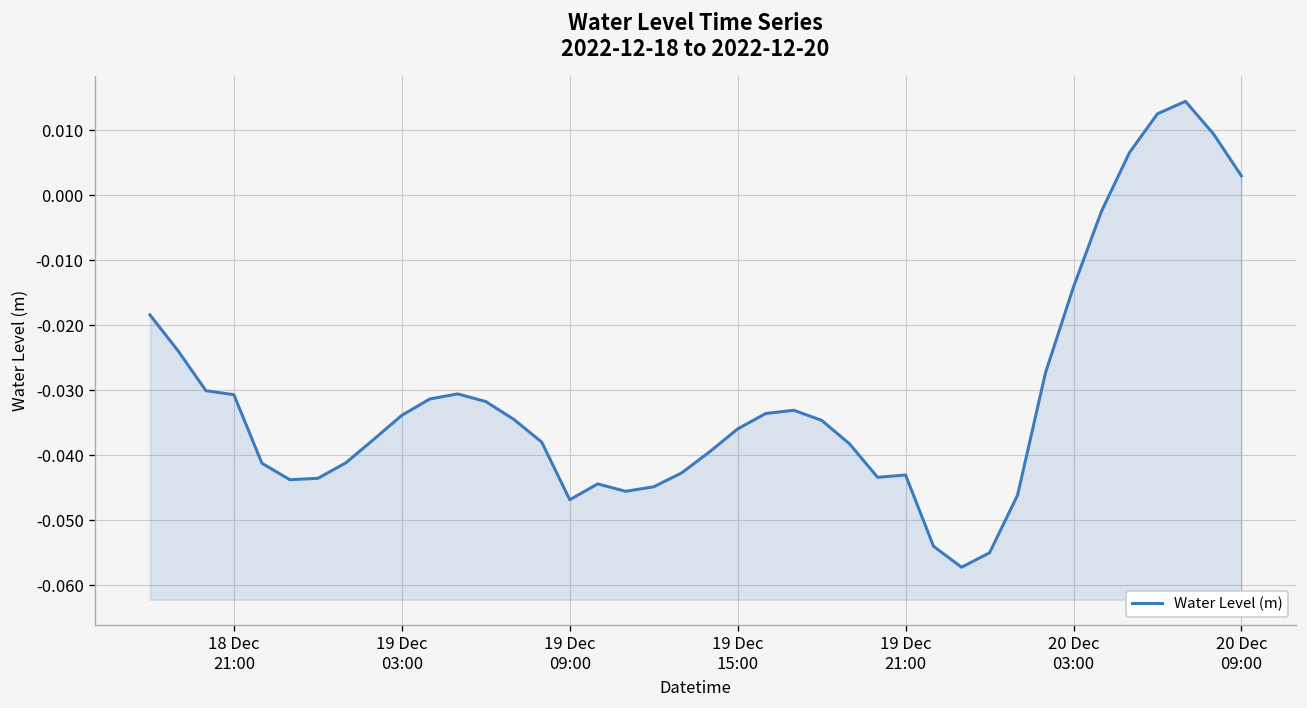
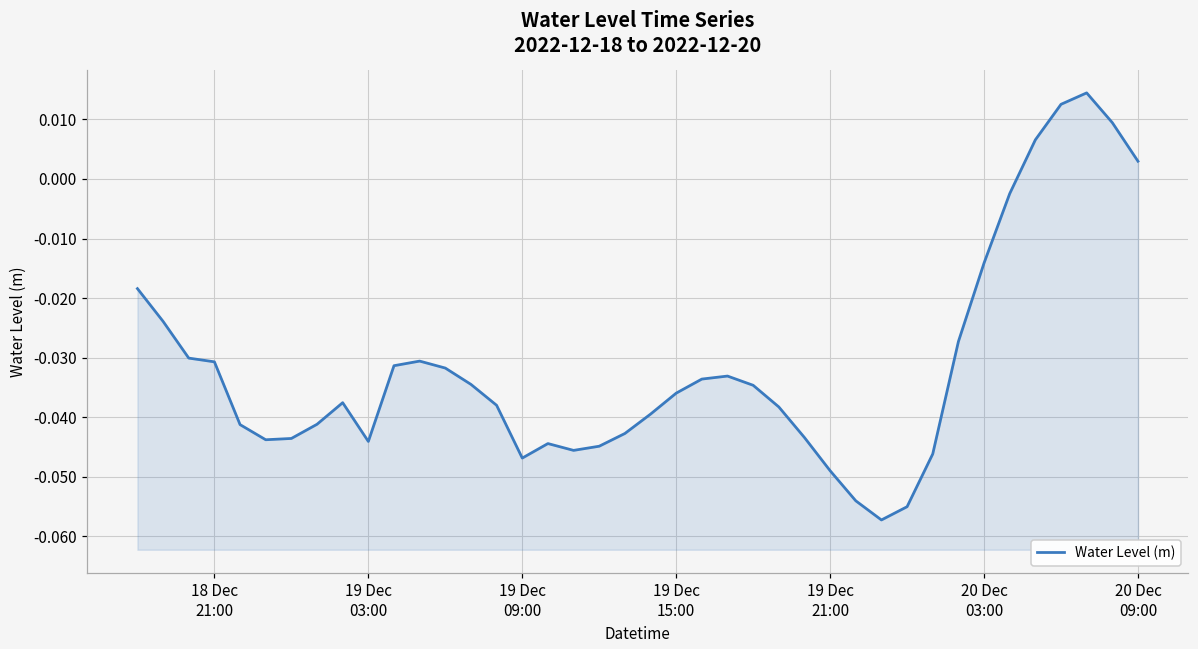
  {
    "18 Dec 21:00": -0.031,
-   "19 Dec 03:00": -0.034,
+   "19 Dec 03:00": -0.044,
    "19 Dec 09:00": -0.047,
    "19 Dec 15:00": -0.036,
-   "19 Dec 21:00": -0.043,
+   "19 Dec 21:00": -0.049,
    "20 Dec 03:00": -0.014,
    "20 Dec 09:00": 0.003
  }
